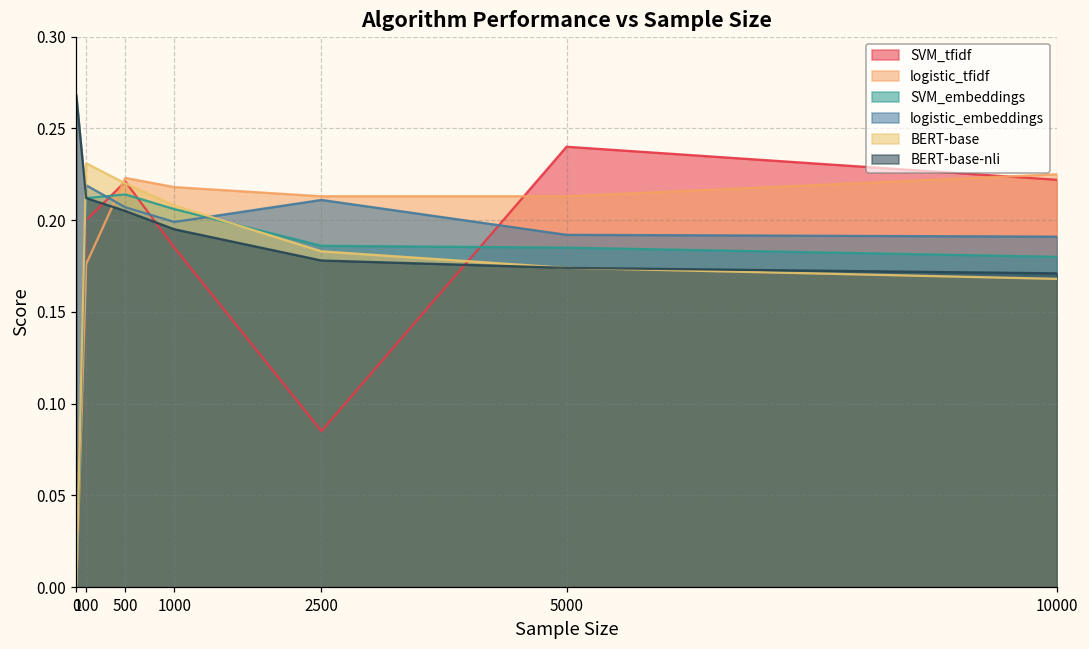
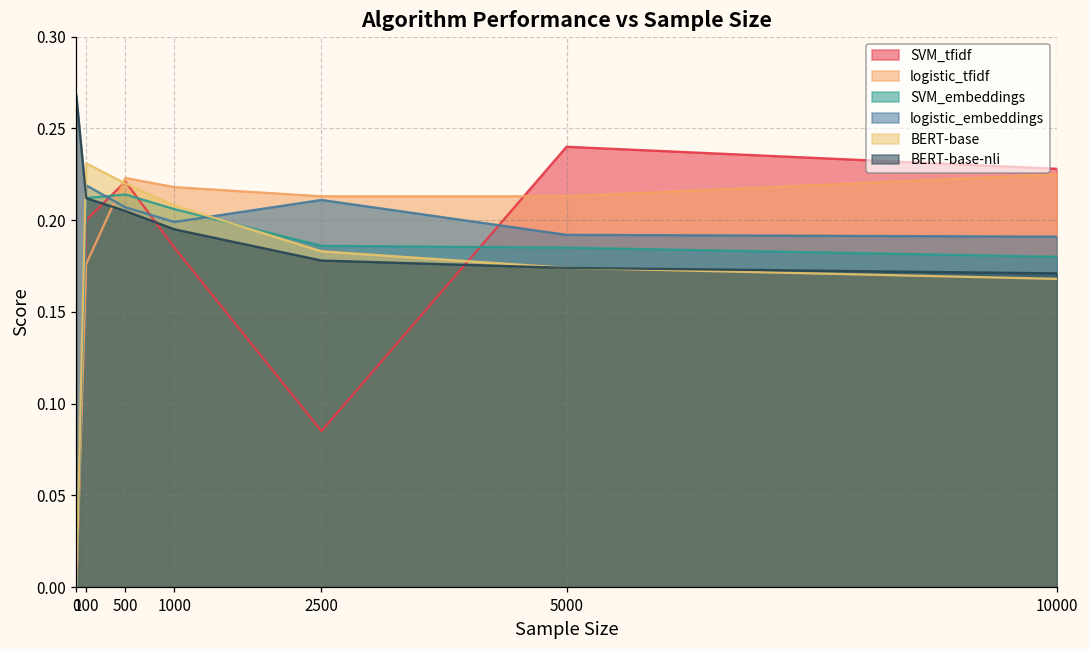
  {
    "SVM_tfidf": {
      "1000": 0.185,
      "2500": 0.085,
      "5000": 0.240,
-     "10000": 0.222
+     "10000": 0.228
    },
    "BERT-base-nli": {
      "500": 0.205,
      "1000": 0.195,
      "2500": 0.178,
      "10000": 0.171
    }
  }
